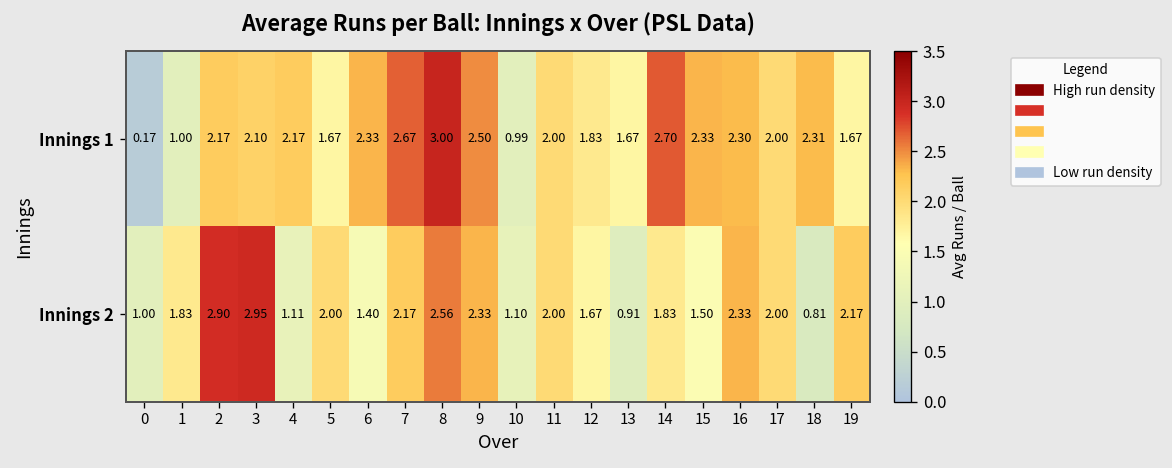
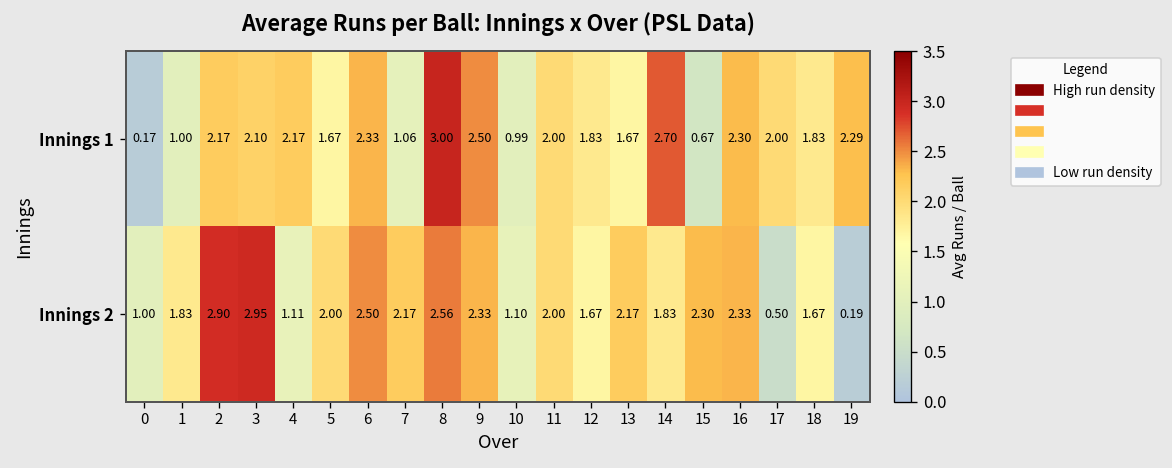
  {
    "Innings 1": {
      "0": 0.17,
      "1": 1.00,
      "2": 2.17,
      "3": 2.10,
      "4": 2.17,
      "5": 1.67,
      "6": 2.33,
-     "7": 2.67,
+     "7": 1.06,
      "8": 3.00,
      "9": 2.50,
      "10": 0.99,
      "11": 2.00,
      "12": 1.83,
      "13": 1.67,
      "14": 2.70,
-     "15": 2.33,
+     "15": 0.67,
      "16": 2.30,
      "17": 2.00,
-     "18": 2.31,
-     "19": 1.67
+     "18": 1.83,
+     "19": 2.29
    },
    "Innings 2": {
      "0": 1.00,
      "1": 1.83,
      "2": 2.90,
      "3": 2.95,
      "4": 1.11,
      "5": 2.00,
-     "6": 1.40,
+     "6": 2.50,
      "7": 2.17,
      "8": 2.56,
      "9": 2.33,
      "10": 1.10,
      "11": 2.00,
      "12": 1.67,
-     "13": 0.91,
+     "13": 2.17,
      "14": 1.83,
-     "15": 1.50,
+     "15": 2.30,
      "16": 2.33,
-     "17": 2.00,
-     "18": 0.81,
-     "19": 2.17
+     "17": 0.50,
+     "18": 1.67,
+     "19": 0.19
    }
  }
